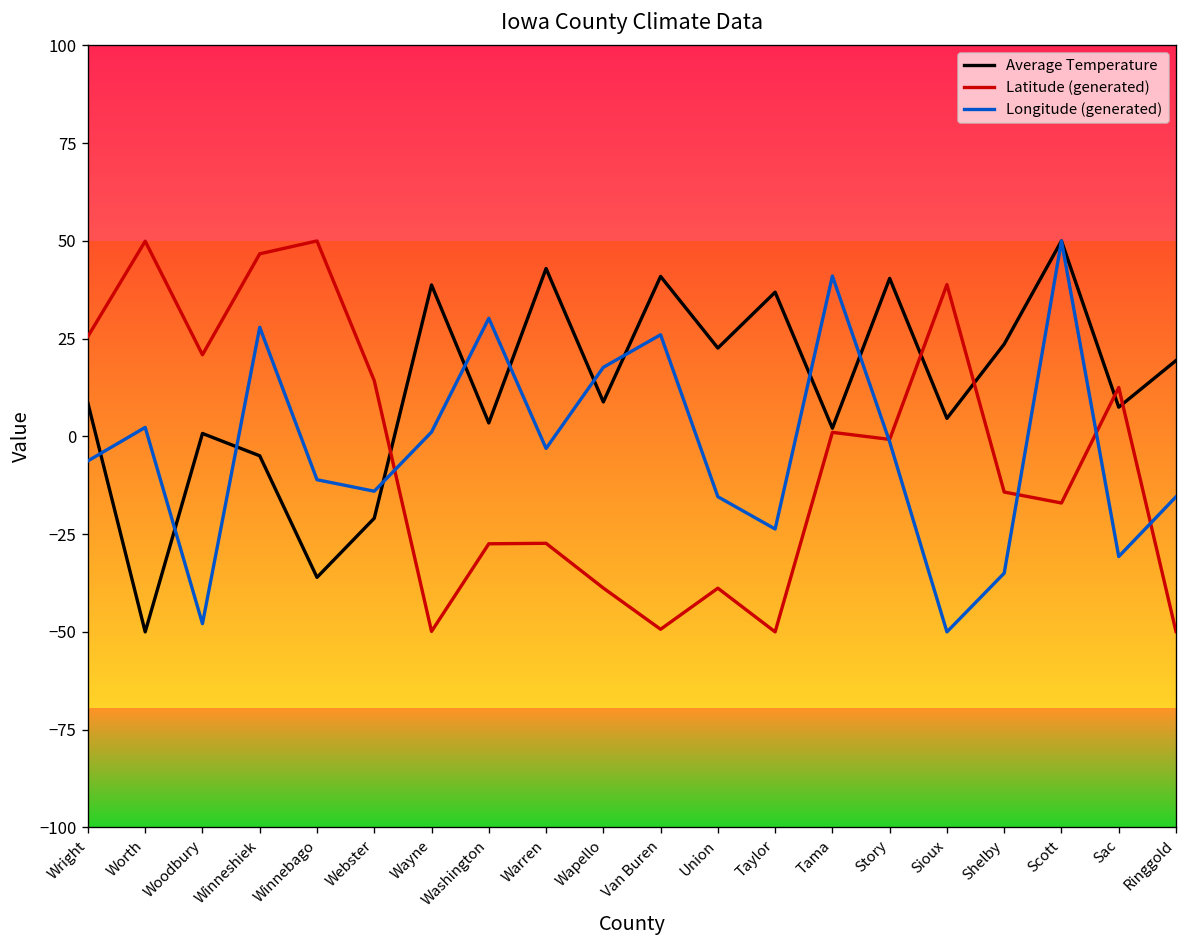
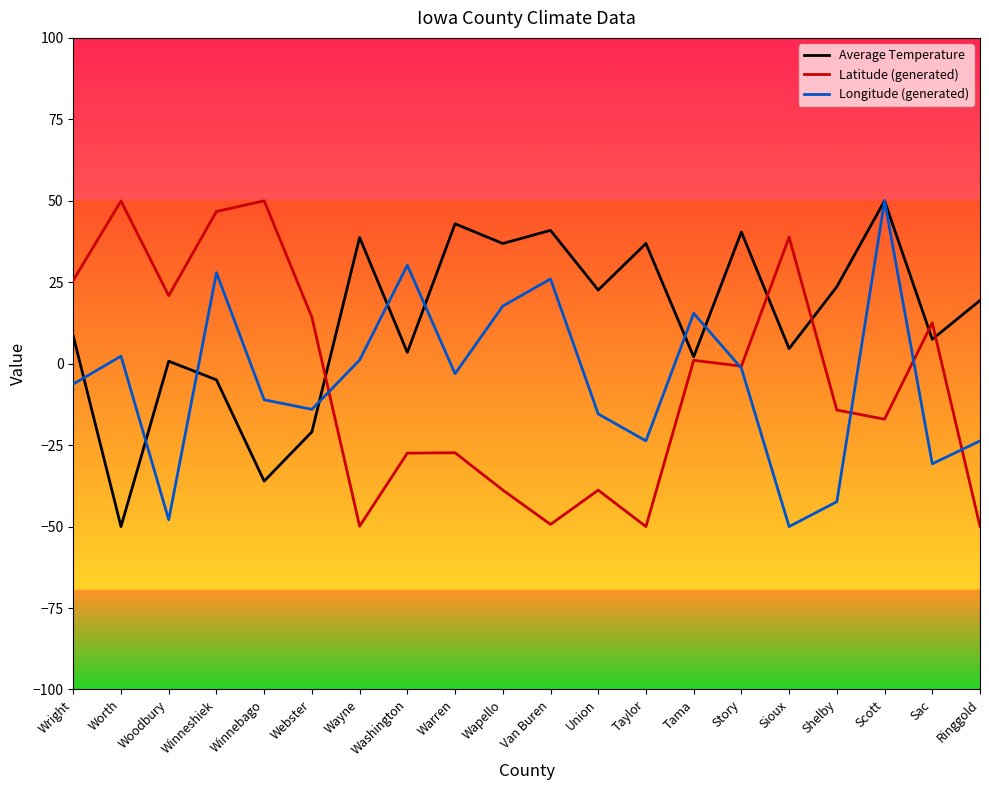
  {
    "Average Temperature": {
      "Wright": 8,
      "Worth": -50,
      "Woodbury": 1,
      "Winneshiek": -5,
      "Winnebago": -36,
      "Webster": -21,
      "Wayne": 39,
      "Washington": 3,
      "Warren": 43,
-     "Wapello": 9,
+     "Wapello": 37,
      "Van Buren": 41,
      "Union": 23,
      "Taylor": 37,
      "Tama": 2,
      "Story": 40,
      "Sioux": 5,
      "Shelby": 24,
      "Sac": 7,
      "Ringgold": 19
    },
    "Latitude (generated)": {
      "Wright": 26,
      "Worth": 50,
      "Woodbury": 21,
      "Winneshiek": 47,
      "Winnebago": 50,
      "Webster": 14,
      "Wayne": -50,
      "Washington": -27,
      "Warren": -27,
      "Wapello": -39,
      "Van Buren": -49,
      "Union": -39,
      "Taylor": -50,
      "Tama": 1,
      "Sioux": 39,
      "Shelby": -14,
      "Scott": -17,
      "Sac": 13,
      "Ringgold": -50
    },
    "Longitude (generated)": {
      "Wright": -6,
      "Worth": 2,
      "Woodbury": -48,
      "Winneshiek": 28,
      "Winnebago": -11,
      "Webster": -14,
      "Wayne": 1,
      "Washington": 30,
      "Warren": -3,
      "Wapello": 18,
      "Van Buren": 26,
      "Union": -15,
      "Taylor": -24,
-     "Tama": 41,
+     "Tama": 15,
      "Sioux": -50,
-     "Shelby": -35,
+     "Shelby": -42,
      "Sac": -31,
-     "Ringgold": -15
+     "Ringgold": -24
    }
  }
